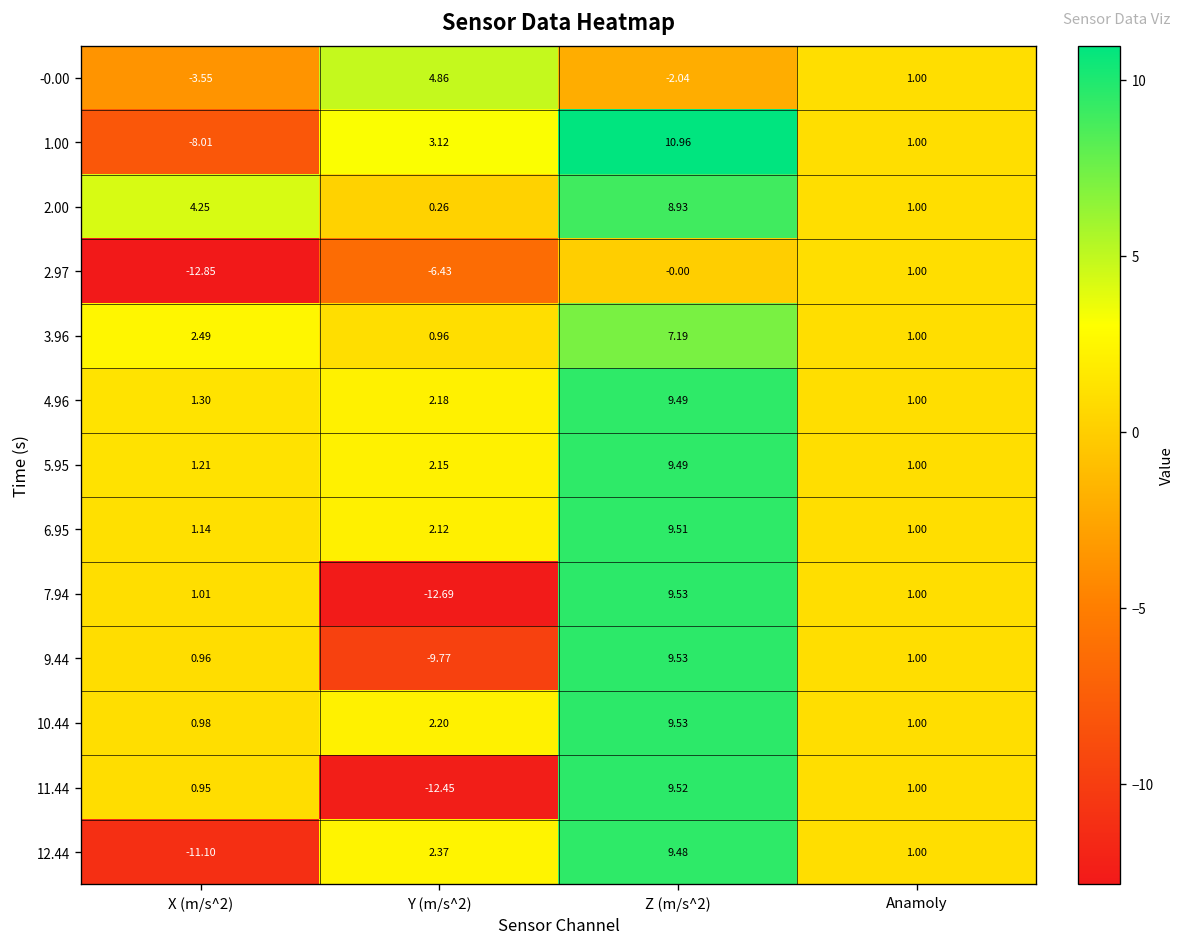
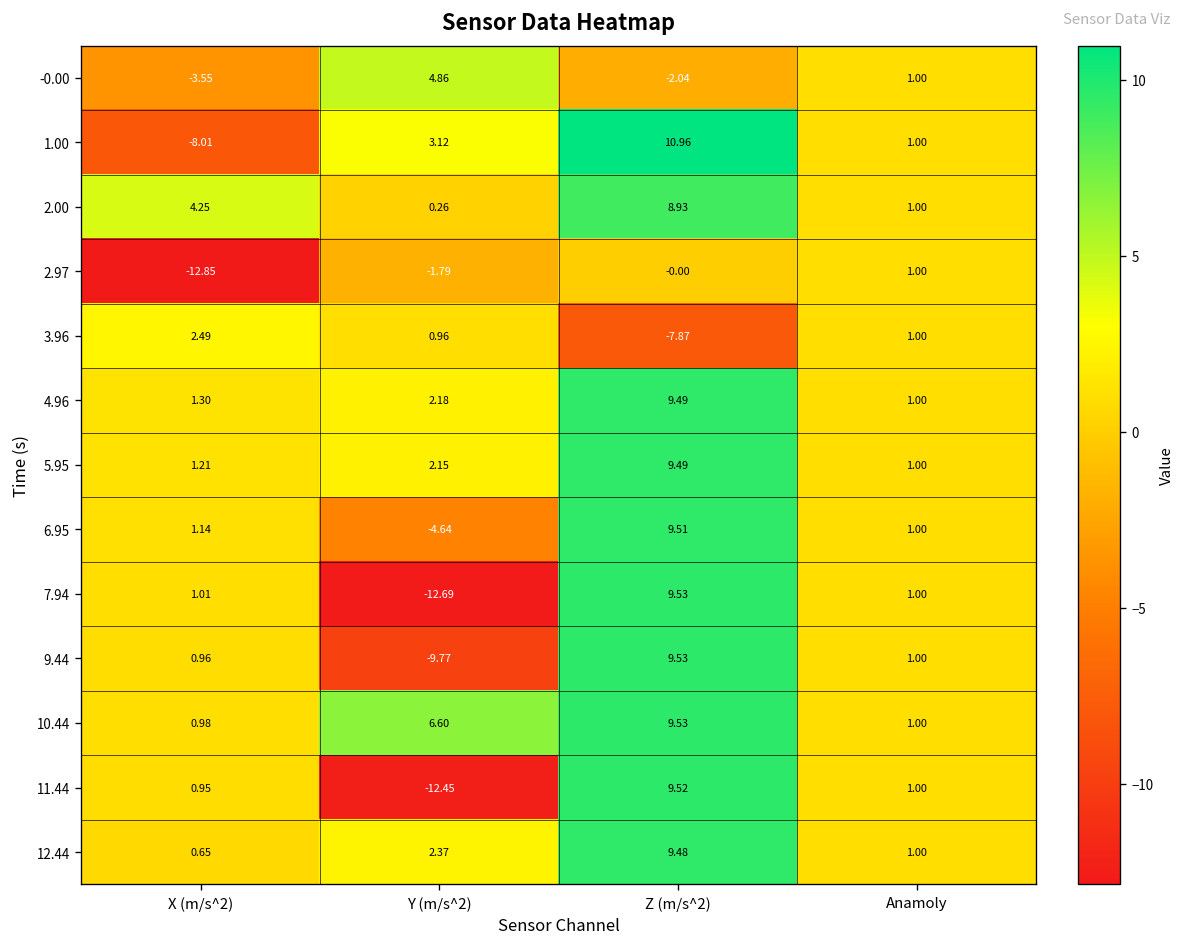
  {
    "-0.00": {
      "X (m/s^2)": -3.55,
      "Y (m/s^2)": 4.86,
      "Z (m/s^2)": -2.04,
      "Anamoly": 1.00
    },
    "1.00": {
      "X (m/s^2)": -8.01,
      "Y (m/s^2)": 3.12,
      "Z (m/s^2)": 10.96,
      "Anamoly": 1.00
    },
    "2.00": {
      "X (m/s^2)": 4.25,
      "Y (m/s^2)": 0.26,
      "Z (m/s^2)": 8.93,
      "Anamoly": 1.00
    },
    "2.97": {
      "X (m/s^2)": -12.85,
-     "Y (m/s^2)": -6.43,
+     "Y (m/s^2)": -1.79,
      "Z (m/s^2)": -0.00,
      "Anamoly": 1.00
    },
    "3.96": {
      "X (m/s^2)": 2.49,
      "Y (m/s^2)": 0.96,
-     "Z (m/s^2)": 7.19,
+     "Z (m/s^2)": -7.87,
      "Anamoly": 1.00
    },
    "4.96": {
      "X (m/s^2)": 1.30,
      "Y (m/s^2)": 2.18,
      "Z (m/s^2)": 9.49,
      "Anamoly": 1.00
    },
    "5.95": {
      "X (m/s^2)": 1.21,
      "Y (m/s^2)": 2.15,
      "Z (m/s^2)": 9.49,
      "Anamoly": 1.00
    },
    "6.95": {
      "X (m/s^2)": 1.14,
-     "Y (m/s^2)": 2.12,
+     "Y (m/s^2)": -4.64,
      "Z (m/s^2)": 9.51,
      "Anamoly": 1.00
    },
    "7.94": {
      "X (m/s^2)": 1.01,
      "Y (m/s^2)": -12.69,
      "Z (m/s^2)": 9.53,
      "Anamoly": 1.00
    },
    "9.44": {
      "X (m/s^2)": 0.96,
      "Y (m/s^2)": -9.77,
      "Z (m/s^2)": 9.53,
      "Anamoly": 1.00
    },
    "10.44": {
      "X (m/s^2)": 0.98,
-     "Y (m/s^2)": 2.20,
+     "Y (m/s^2)": 6.60,
      "Z (m/s^2)": 9.53,
      "Anamoly": 1.00
    },
    "11.44": {
      "X (m/s^2)": 0.95,
      "Y (m/s^2)": -12.45,
      "Z (m/s^2)": 9.52,
      "Anamoly": 1.00
    },
    "12.44": {
-     "X (m/s^2)": -11.10,
+     "X (m/s^2)": 0.65,
      "Y (m/s^2)": 2.37,
      "Z (m/s^2)": 9.48,
      "Anamoly": 1.00
    }
  }
